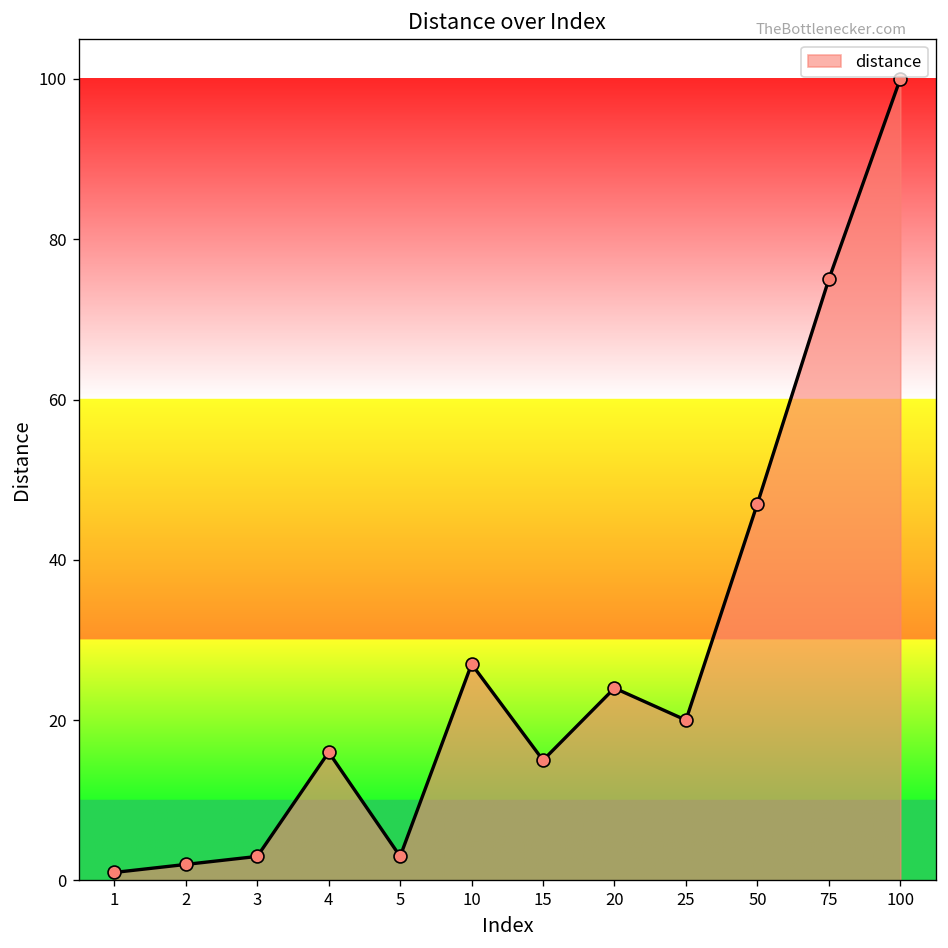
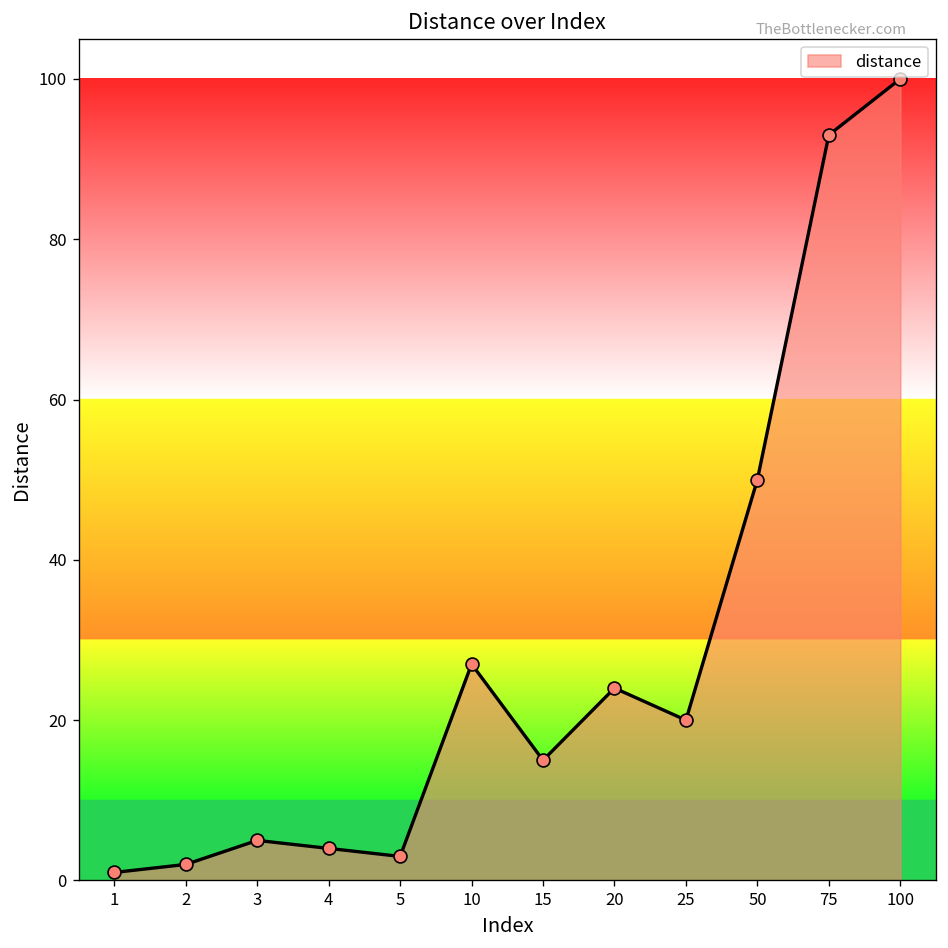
  {
    "1": 1,
    "2": 2,
-   "3": 3,
-   "4": 16,
+   "3": 5,
+   "4": 4,
    "5": 3,
    "10": 27,
    "15": 15,
    "20": 24,
    "25": 20,
-   "50": 47,
-   "75": 75,
+   "50": 50,
+   "75": 93,
    "100": 100
  }
